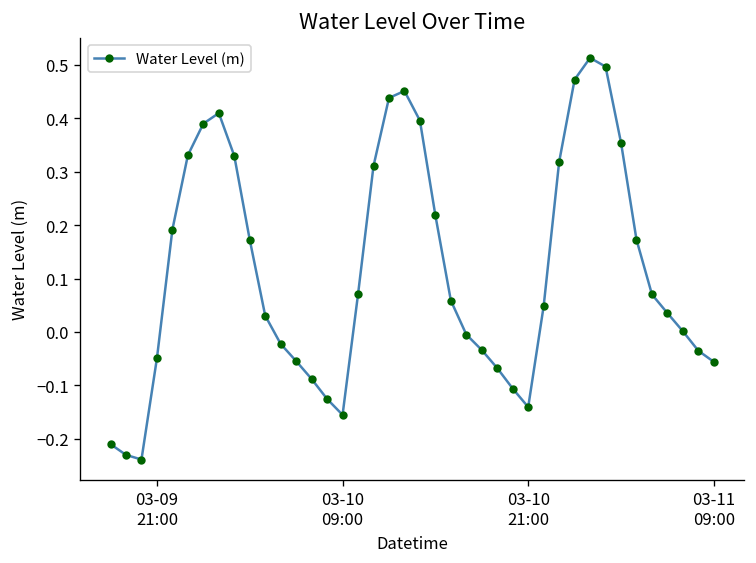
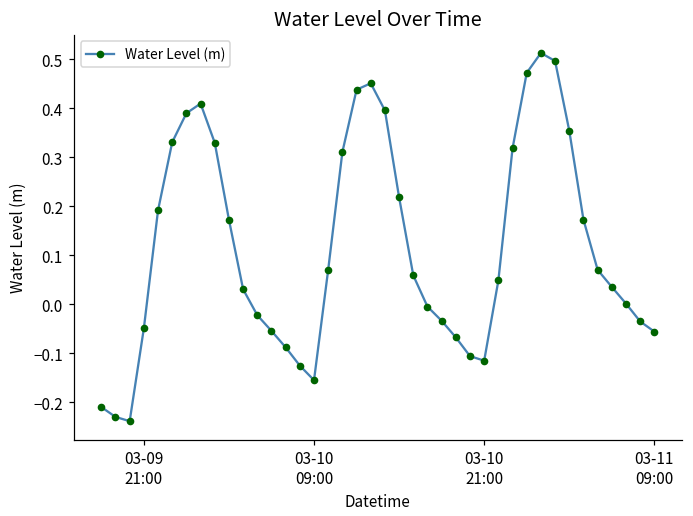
  {
    "03-09 21:00": -0.05,
    "03-10 09:00": -0.16,
-   "03-10 21:00": -0.14,
+   "03-10 21:00": -0.12,
    "03-11 09:00": -0.06
  }
